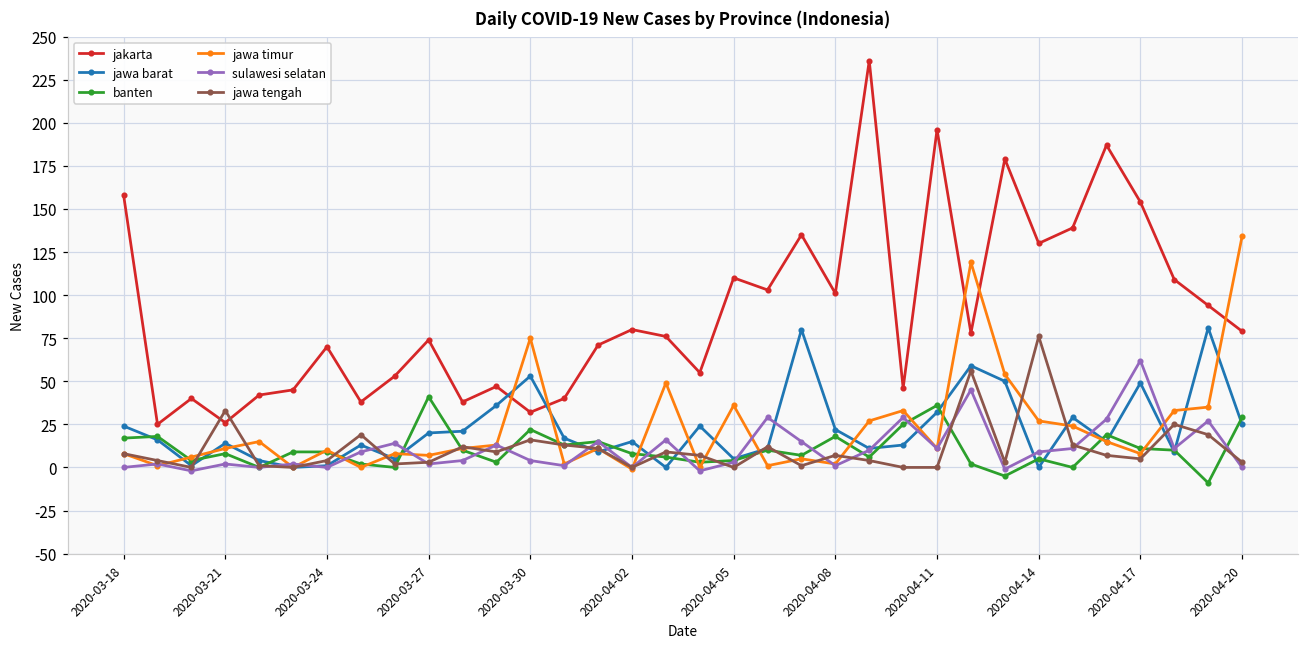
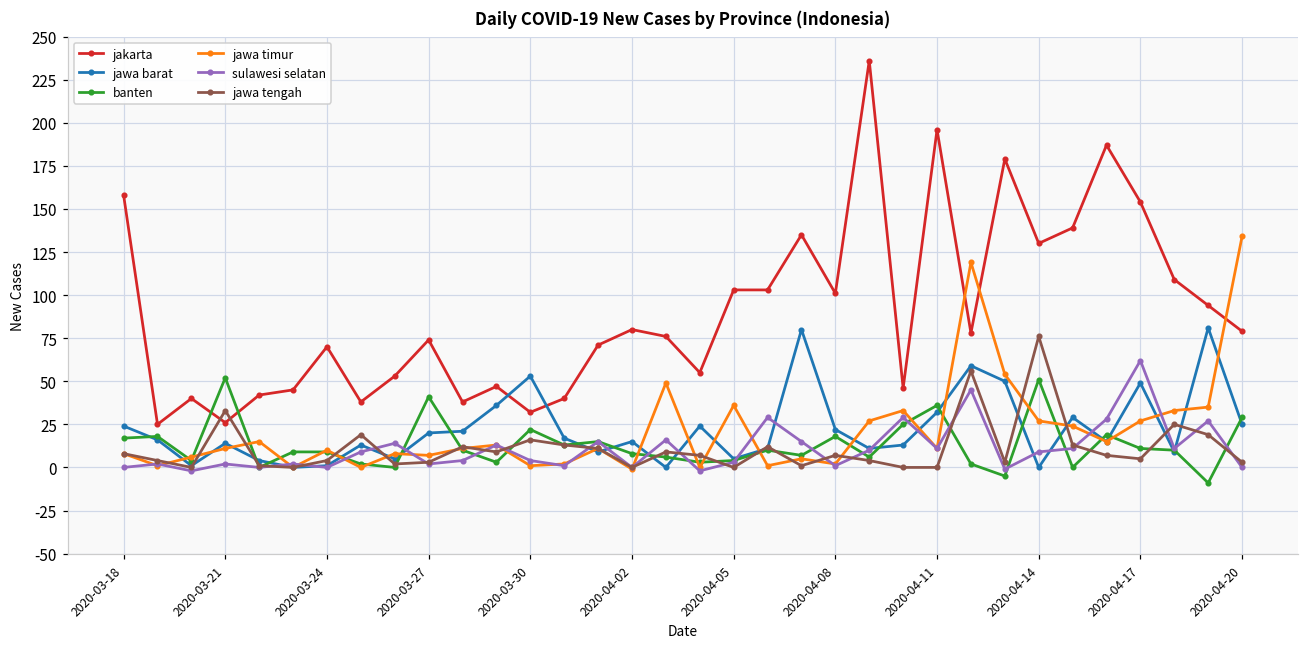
  {
    "jakarta": {
      "2020-03-18": 158,
      "2020-03-21": 26,
      "2020-03-24": 70,
      "2020-03-27": 74,
      "2020-03-30": 32,
      "2020-04-02": 80,
-     "2020-04-05": 110,
+     "2020-04-05": 103,
      "2020-04-08": 101,
      "2020-04-11": 196,
      "2020-04-14": 130,
      "2020-04-17": 154,
      "2020-04-20": 79
    },
    "jawa barat": {
      "2020-03-18": 24,
      "2020-03-21": 14,
      "2020-03-27": 20,
      "2020-03-30": 53,
      "2020-04-02": 15,
      "2020-04-08": 22,
      "2020-04-11": 32,
      "2020-04-14": 0,
      "2020-04-17": 49,
      "2020-04-20": 25
    },
    "banten": {
      "2020-03-18": 17,
-     "2020-03-21": 8,
+     "2020-03-21": 52,
      "2020-03-27": 41,
      "2020-03-30": 22,
      "2020-04-02": 8,
      "2020-04-08": 18,
      "2020-04-11": 36,
-     "2020-04-14": 5,
+     "2020-04-14": 51,
      "2020-04-17": 11,
      "2020-04-20": 29
    },
    "jawa timur": {
      "2020-03-21": 11,
      "2020-03-27": 7,
-     "2020-03-30": 75,
+     "2020-03-30": 1,
      "2020-04-05": 36,
      "2020-04-14": 27,
-     "2020-04-17": 8,
+     "2020-04-17": 27,
      "2020-04-20": 134
    },
    "sulawesi selatan": {
      "2020-03-18": 0,
      "2020-03-21": 2,
      "2020-03-30": 4,
      "2020-04-14": 9,
      "2020-04-17": 62,
      "2020-04-20": 0
    },
    "jawa tengah": {
      "2020-03-21": 33,
      "2020-03-24": 4,
      "2020-03-30": 16,
      "2020-04-05": 0,
      "2020-04-08": 7,
      "2020-04-11": 0,
      "2020-04-14": 76,
      "2020-04-17": 5,
      "2020-04-20": 3
    }
  }
